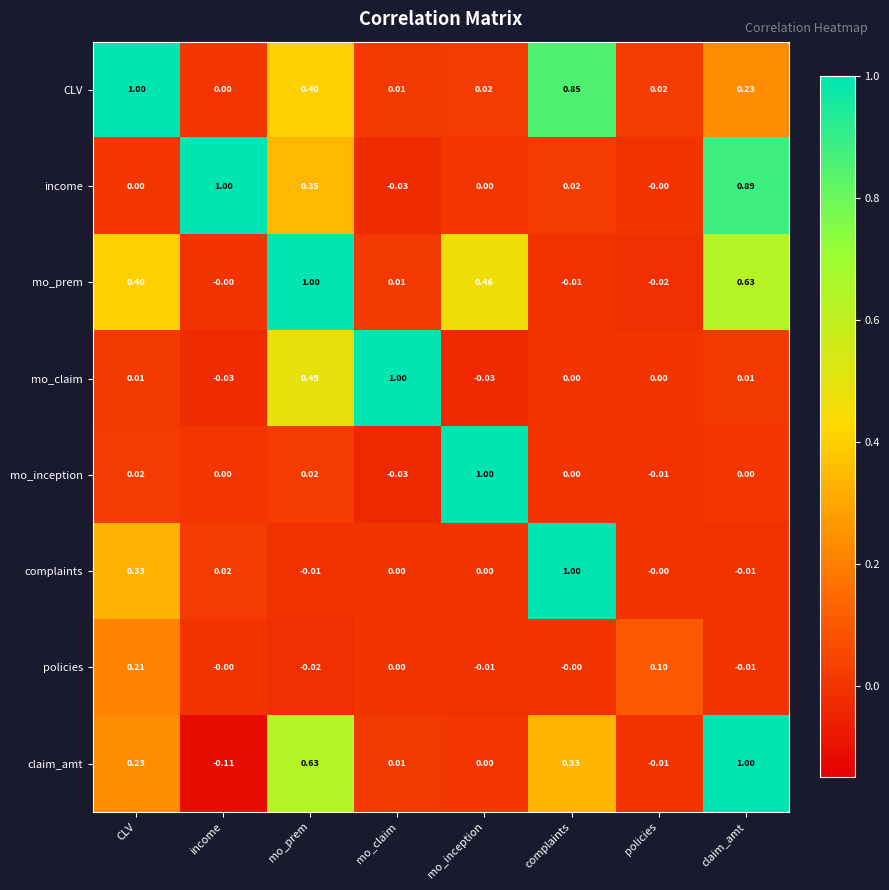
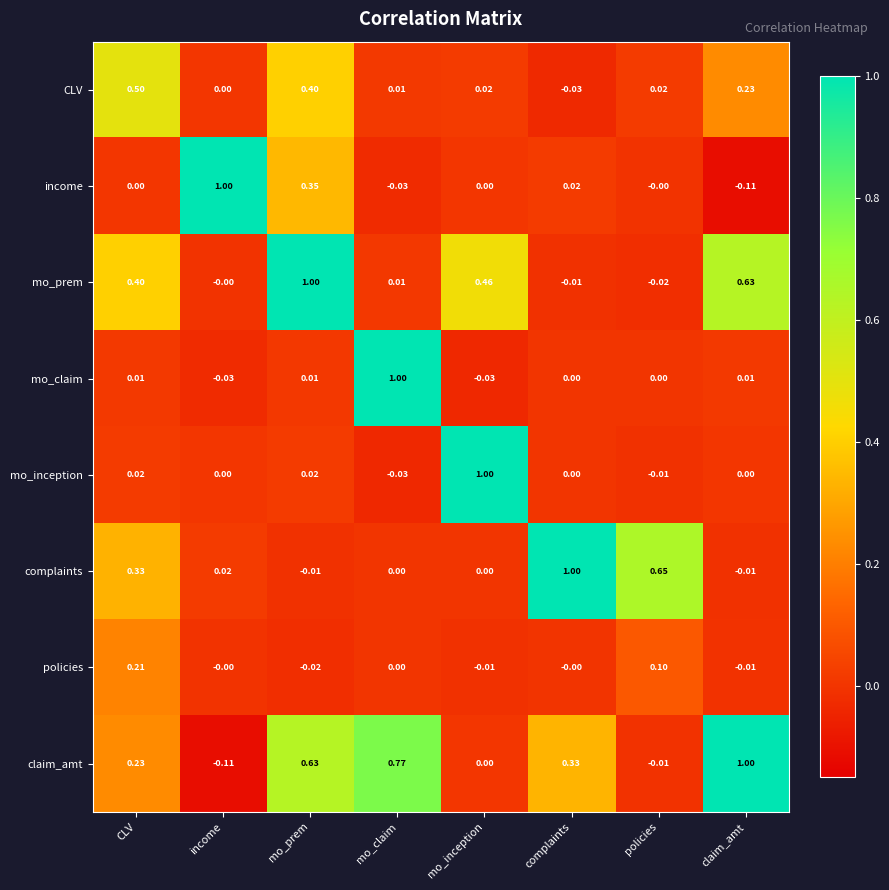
  {
    "CLV": {
-     "CLV": 1.00,
+     "CLV": 0.50,
      "income": 0.00,
      "mo_prem": 0.40,
      "mo_claim": 0.01,
      "mo_inception": 0.02,
-     "complaints": 0.85,
+     "complaints": -0.03,
      "policies": 0.02,
      "claim_amt": 0.23
    },
    "income": {
      "CLV": 0.00,
      "income": 1.00,
      "mo_prem": 0.35,
      "mo_claim": -0.03,
      "mo_inception": 0.00,
      "complaints": 0.02,
      "policies": -0.00,
-     "claim_amt": 0.89
+     "claim_amt": -0.11
    },
    "mo_prem": {
      "CLV": 0.40,
      "income": -0.00,
      "mo_prem": 1.00,
      "mo_claim": 0.01,
      "mo_inception": 0.46,
      "complaints": -0.01,
      "policies": -0.02,
      "claim_amt": 0.63
    },
    "mo_claim": {
      "CLV": 0.01,
      "income": -0.03,
-     "mo_prem": 0.49,
+     "mo_prem": 0.01,
      "mo_claim": 1.00,
      "mo_inception": -0.03,
      "complaints": 0.00,
      "policies": 0.00,
      "claim_amt": 0.01
    },
    "mo_inception": {
      "CLV": 0.02,
      "income": 0.00,
      "mo_prem": 0.02,
      "mo_claim": -0.03,
      "mo_inception": 1.00,
      "complaints": 0.00,
      "policies": -0.01,
      "claim_amt": 0.00
    },
    "complaints": {
      "CLV": 0.33,
      "income": 0.02,
      "mo_prem": -0.01,
      "mo_claim": 0.00,
      "mo_inception": 0.00,
      "complaints": 1.00,
-     "policies": -0.00,
+     "policies": 0.65,
      "claim_amt": -0.01
    },
    "policies": {
      "CLV": 0.21,
      "income": -0.00,
      "mo_prem": -0.02,
      "mo_claim": 0.00,
      "mo_inception": -0.01,
      "complaints": -0.00,
      "policies": 0.10,
      "claim_amt": -0.01
    },
    "claim_amt": {
      "CLV": 0.23,
      "income": -0.11,
      "mo_prem": 0.63,
-     "mo_claim": 0.01,
+     "mo_claim": 0.77,
      "mo_inception": 0.00,
      "complaints": 0.33,
      "policies": -0.01,
      "claim_amt": 1.00
    }
  }
